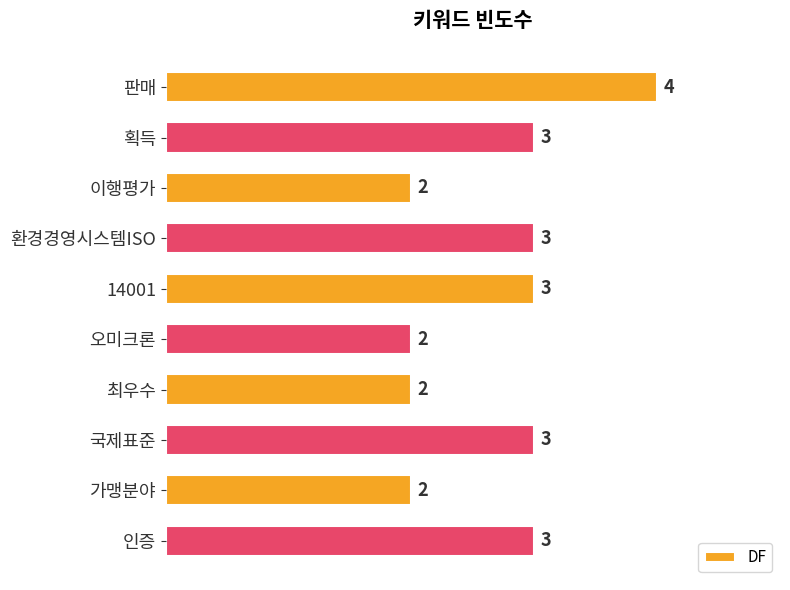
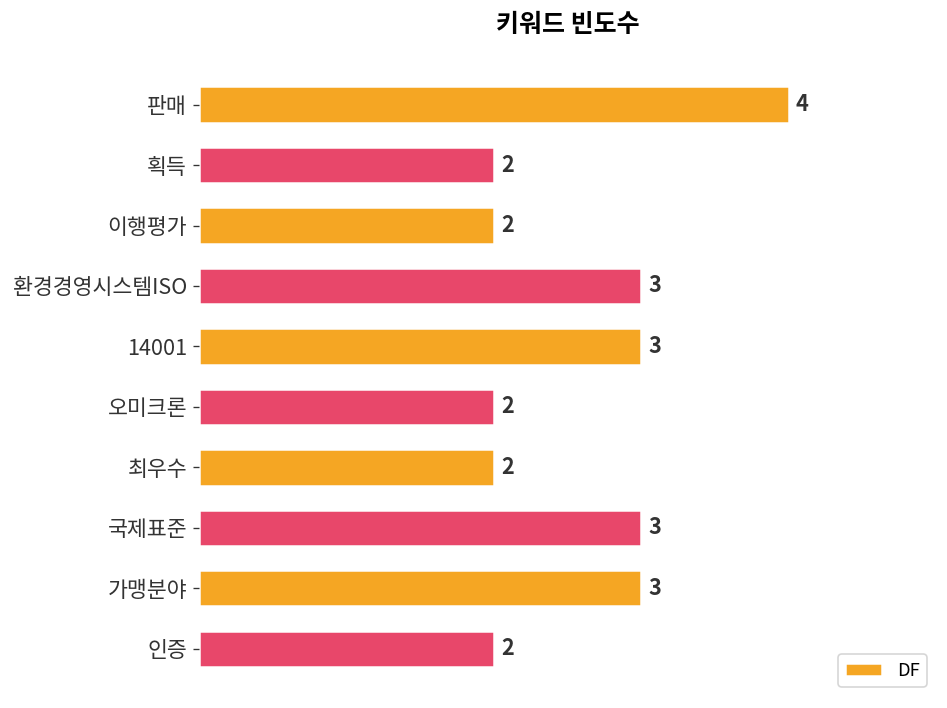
  {
    "판매": 4,
-   "획득": 3,
+   "획득": 2,
    "이행평가": 2,
    "환경경영시스템ISO": 3,
    "14001": 3,
    "오미크론": 2,
    "최우수": 2,
    "국제표준": 3,
-   "가맹분야": 2,
-   "인증": 3
+   "가맹분야": 3,
+   "인증": 2
  }
